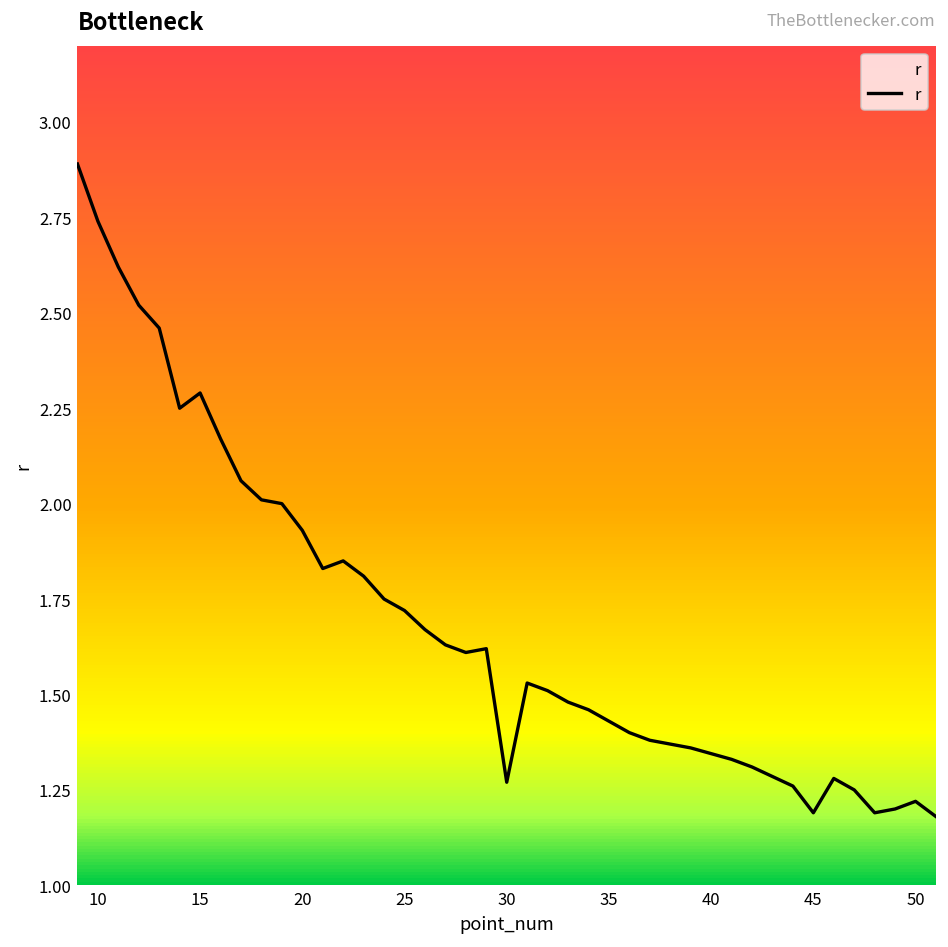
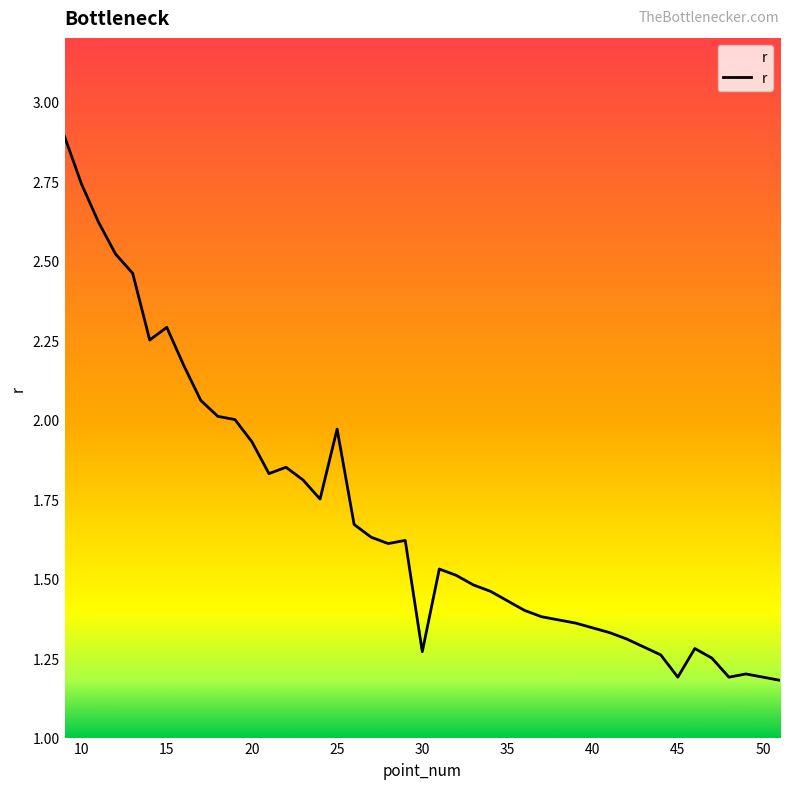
  {
    "10": 2.74,
    "15": 2.29,
    "20": 1.93,
-   "25": 1.72,
+   "25": 1.97,
    "30": 1.27,
    "45": 1.19,
-   "50": 1.22
+   "50": 1.19
  }
